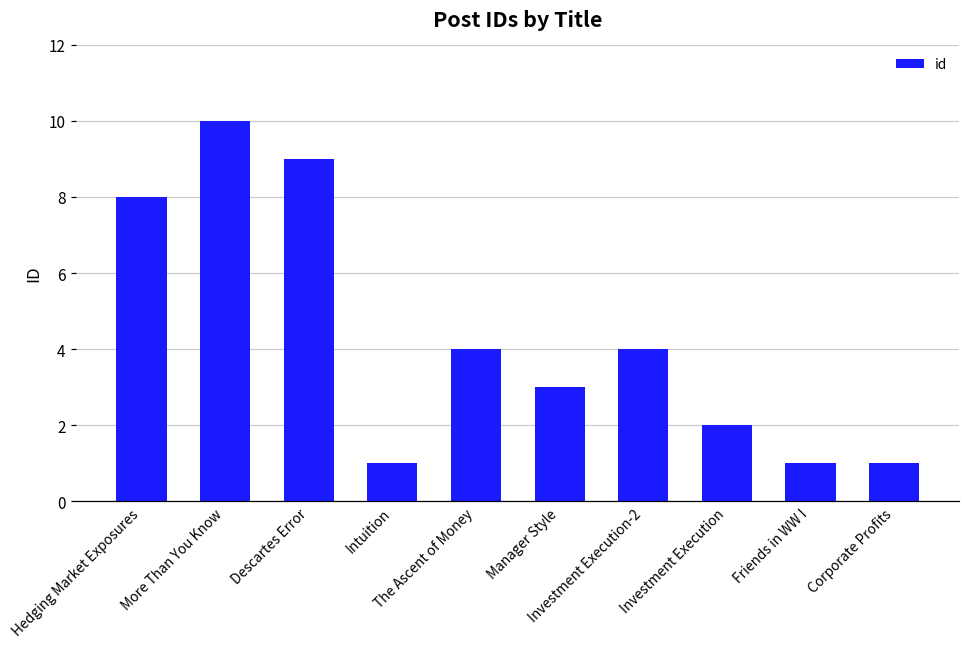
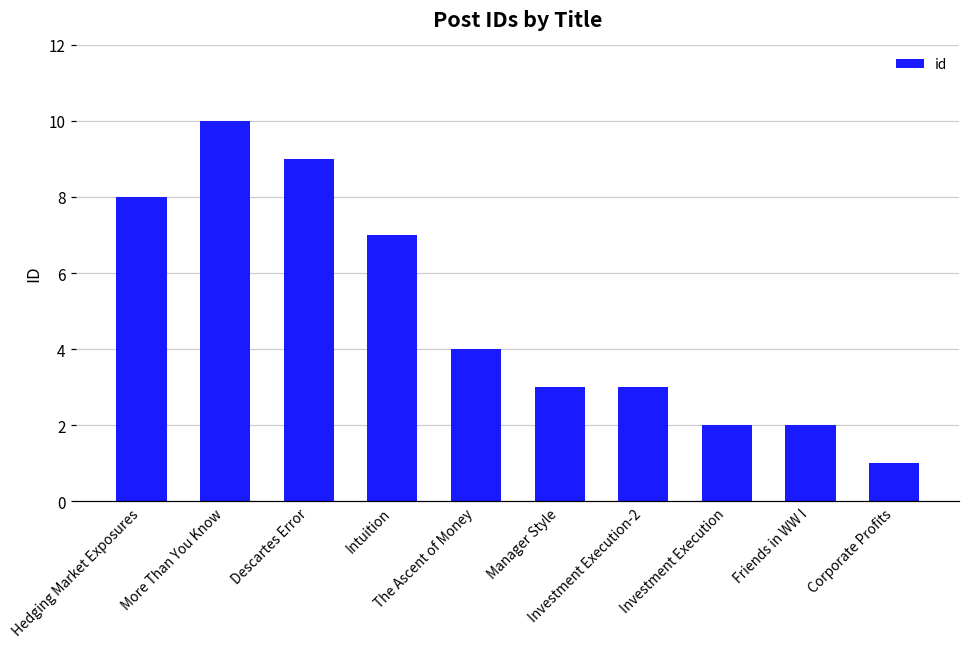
  {
    "Hedging Market Exposures": 8,
    "More Than You Know": 10,
    "Descartes Error": 9,
-   "Intuition": 1,
+   "Intuition": 7,
    "The Ascent of Money": 4,
    "Manager Style": 3,
-   "Investment Execution-2": 4,
+   "Investment Execution-2": 3,
    "Investment Execution": 2,
-   "Friends in WW I": 1,
+   "Friends in WW I": 2,
    "Corporate Profits": 1
  }
